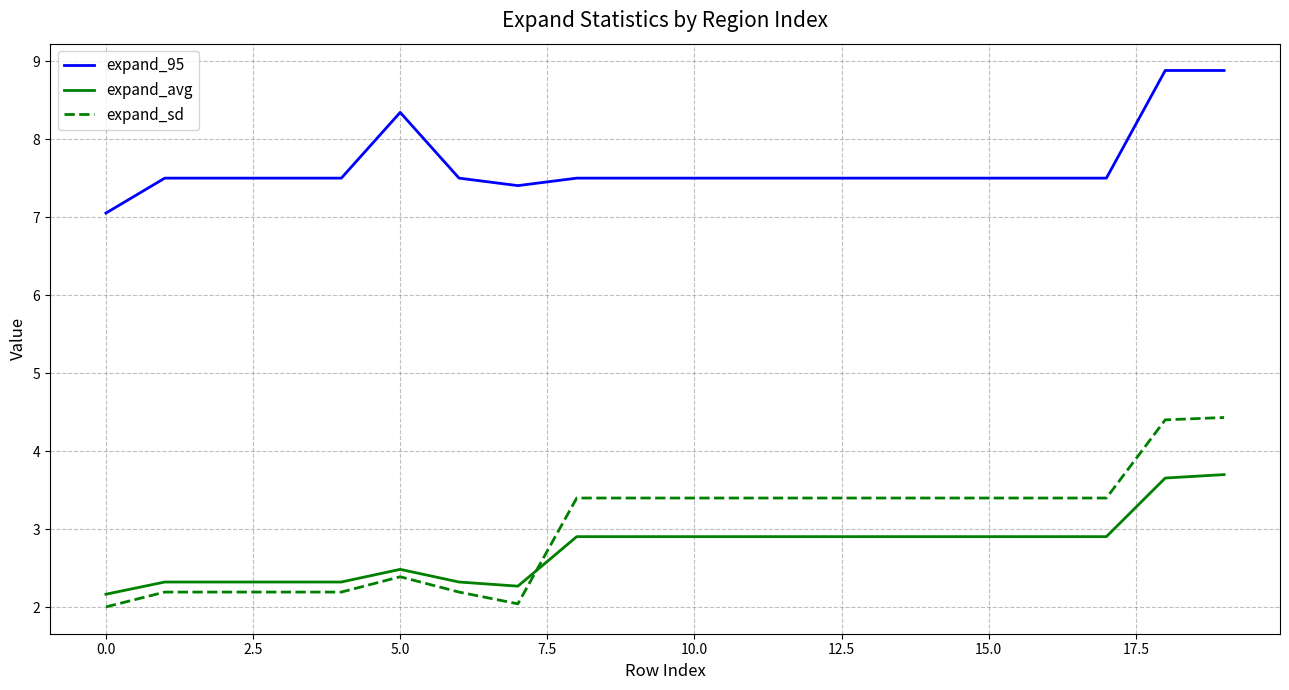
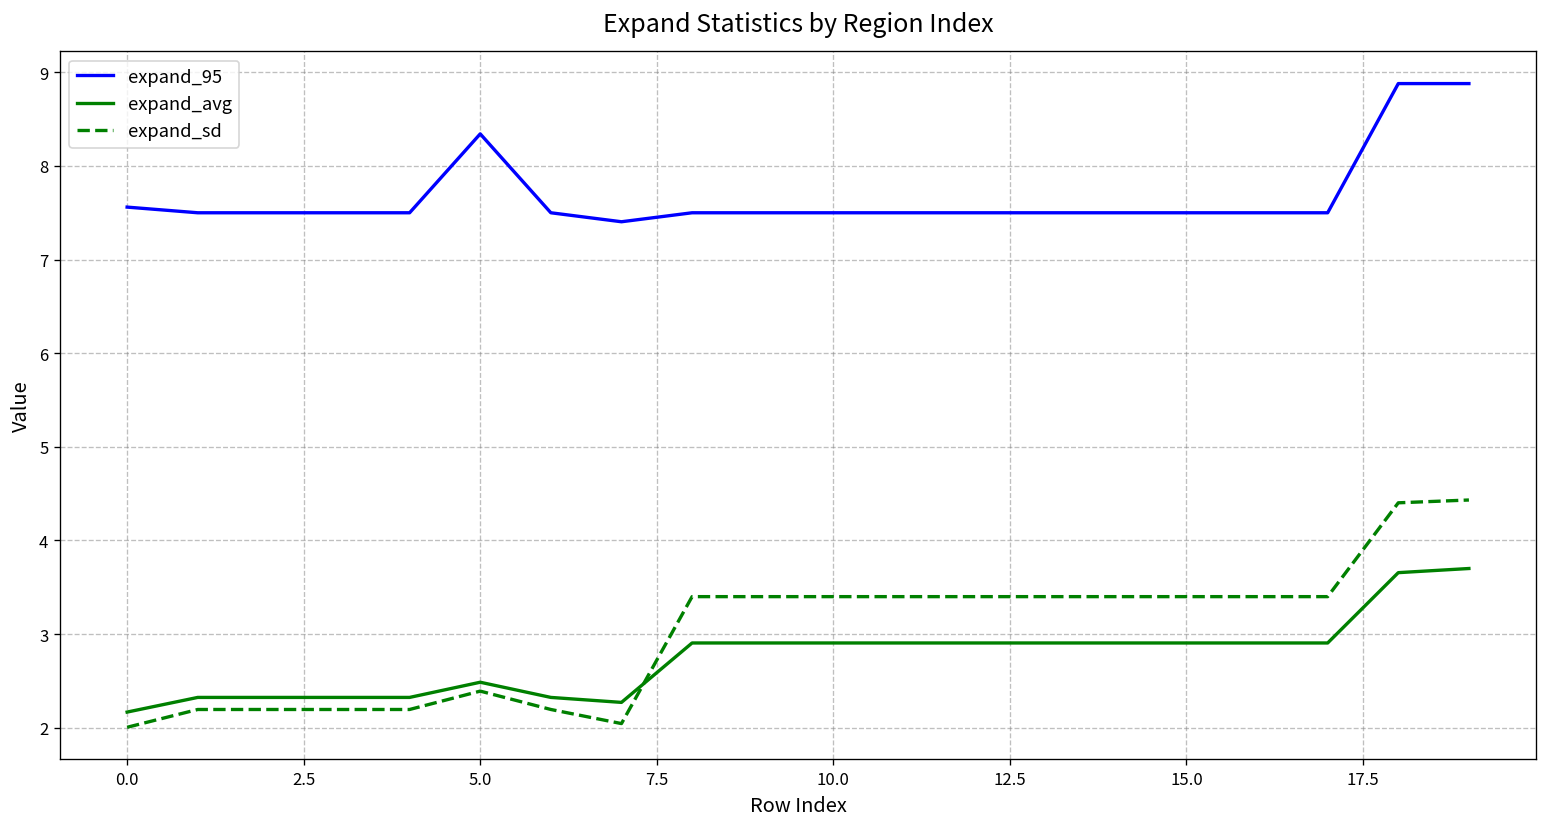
  {
    "expand_95": {
-     "0.0": 7.1,
+     "0.0": 7.6,
      "5.0": 8.3,
      "10.0": 7.5,
      "15.0": 7.5
    }
  }
